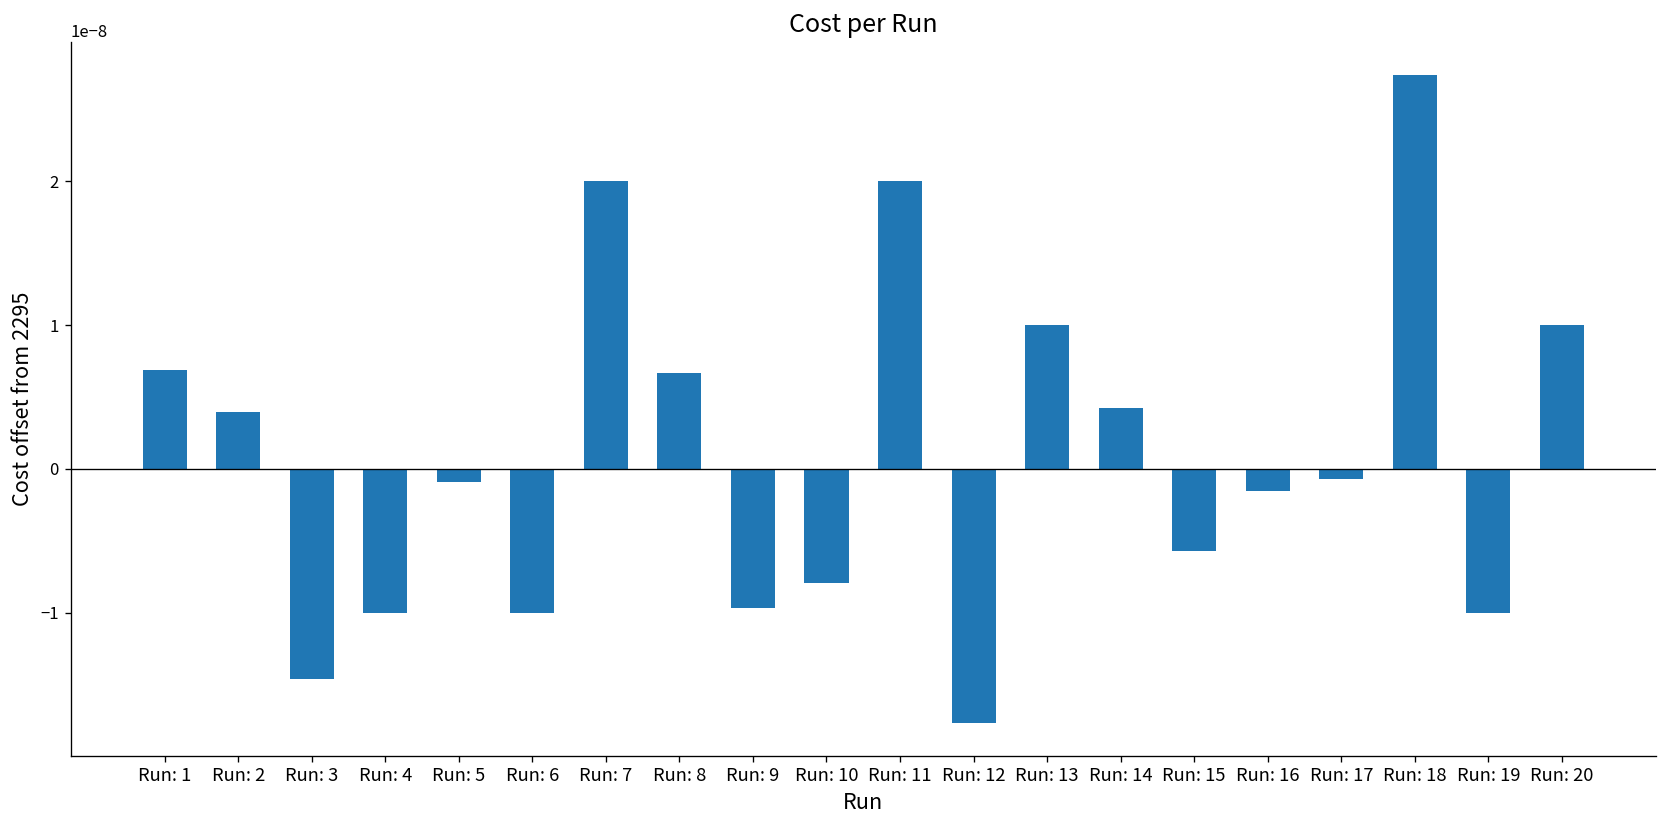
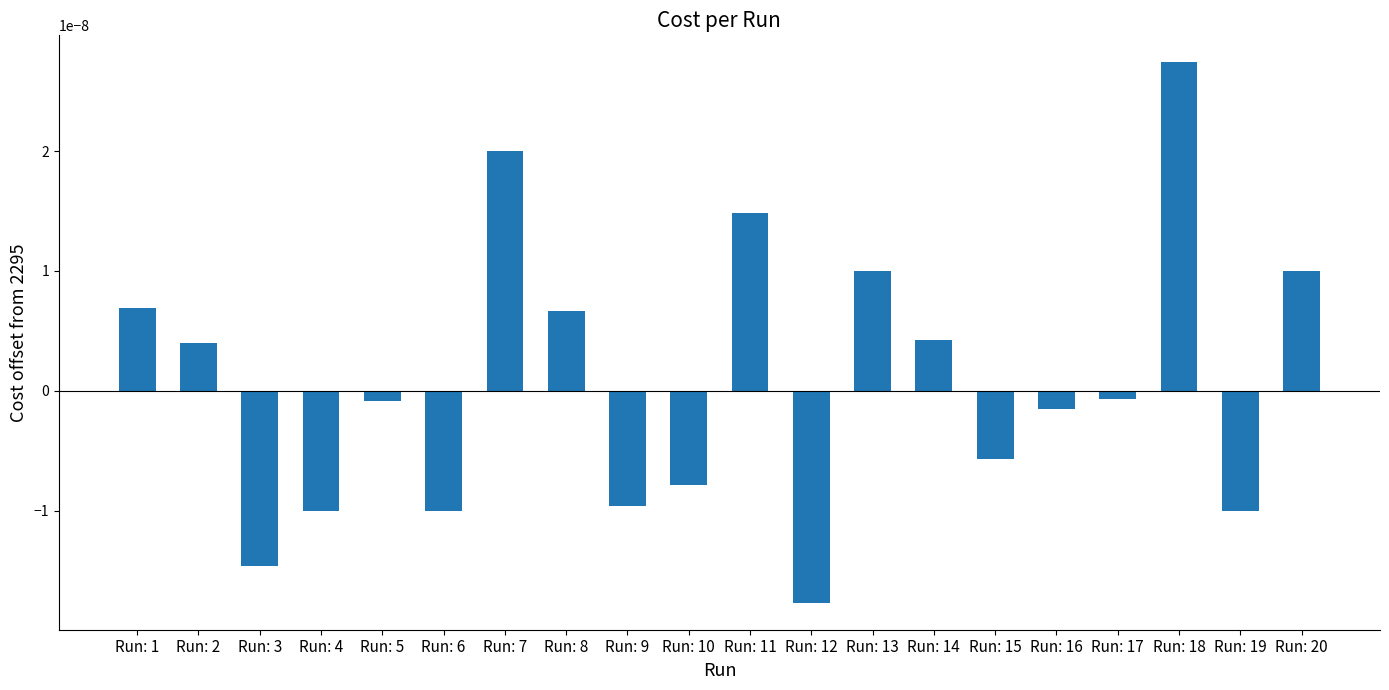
  {
    "Run: 1": 0.0000000069,
    "Run: 2": 0.0000000039,
    "Run: 3": -0.0000000146,
    "Run: 4": -0.0000000100,
    "Run: 5": -0.0000000009,
    "Run: 6": -0.0000000100,
    "Run: 7": 0.0000000200,
    "Run: 8": 0.0000000066,
    "Run: 9": -0.0000000097,
    "Run: 10": -0.0000000079,
-   "Run: 11": 0.0000000200,
+   "Run: 11": 0.0000000149,
    "Run: 12": -0.0000000177,
    "Run: 13": 0.0000000100,
    "Run: 14": 0.0000000042,
    "Run: 15": -0.0000000057,
    "Run: 16": -0.0000000015,
    "Run: 17": -0.0000000007,
    "Run: 18": 0.0000000274,
    "Run: 19": -0.0000000100,
    "Run: 20": 0.0000000100
  }
